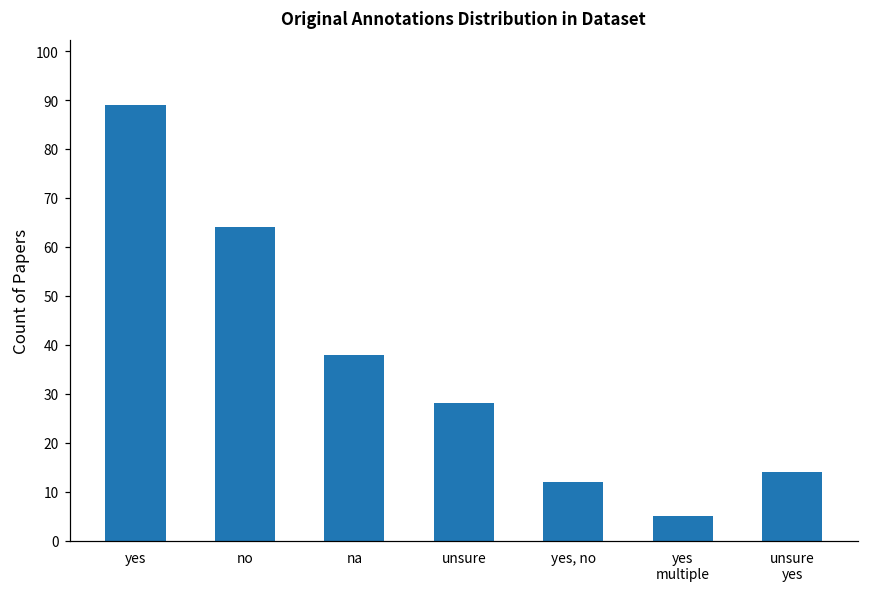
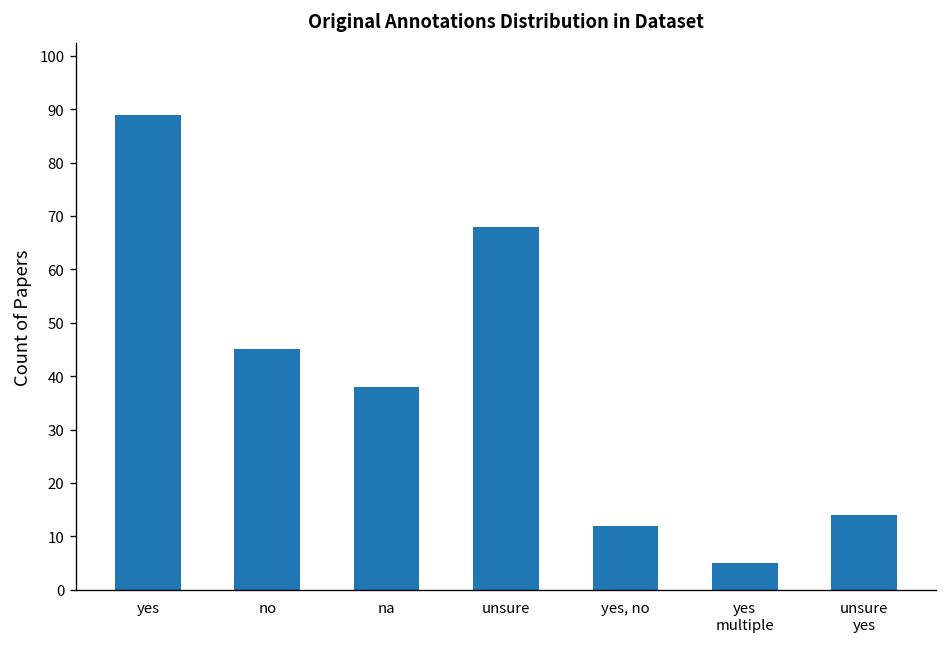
  {
    "yes": 89,
-   "no": 64,
+   "no": 45,
    "na": 38,
-   "unsure": 28,
+   "unsure": 68,
    "yes, no": 12,
    "yes multiple": 5,
    "unsure yes": 14
  }
